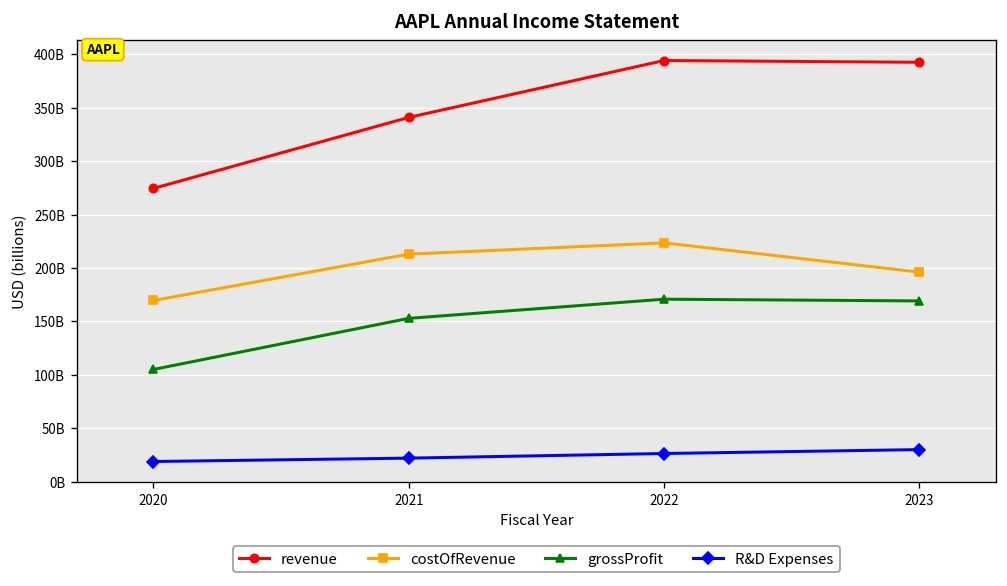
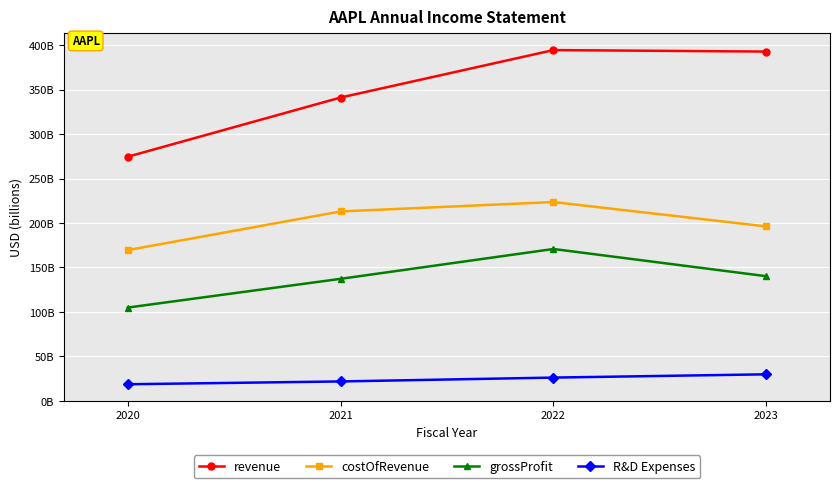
  {
    "revenue": {
      "2020": 270000000000,
      "2021": 340000000000,
      "2022": 390000000000,
      "2023": 390000000000
    },
    "costOfRevenue": {
      "2020": 170000000000,
      "2021": 210000000000,
      "2022": 220000000000,
      "2023": 200000000000
    },
    "grossProfit": {
      "2020": 100000000000,
-     "2021": 150000000000,
+     "2021": 140000000000,
      "2022": 170000000000,
-     "2023": 170000000000
+     "2023": 140000000000
    },
    "R&D Expenses": {
      "2020": 20000000000,
      "2021": 20000000000,
      "2022": 30000000000,
      "2023": 30000000000
    }
  }
